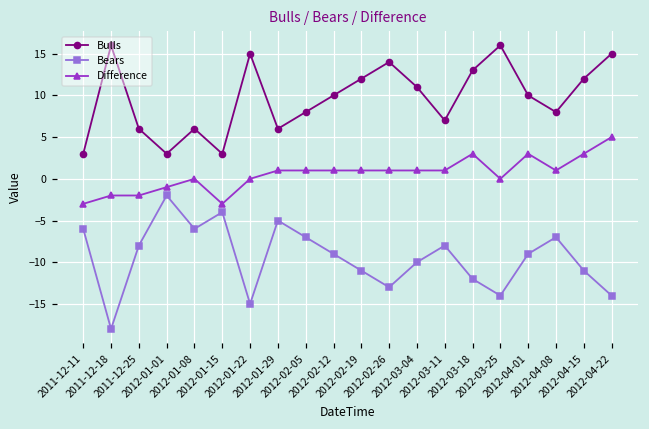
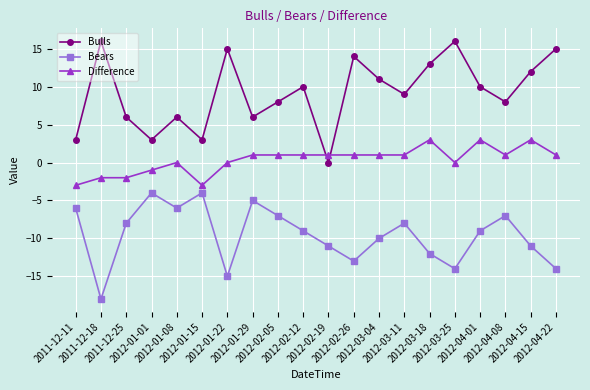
  {
    "Bulls": {
      "2011-12-11": 3,
      "2011-12-25": 6,
      "2012-01-01": 3,
      "2012-01-08": 6,
      "2012-01-15": 3,
      "2012-01-22": 15,
      "2012-01-29": 6,
      "2012-02-05": 8,
      "2012-02-12": 10,
-     "2012-02-19": 12,
+     "2012-02-19": 0,
      "2012-02-26": 14,
      "2012-03-04": 11,
-     "2012-03-11": 7,
+     "2012-03-11": 9,
      "2012-03-18": 13,
      "2012-03-25": 16,
      "2012-04-01": 10,
      "2012-04-08": 8,
      "2012-04-15": 12,
      "2012-04-22": 15
    },
    "Bears": {
      "2011-12-11": -6,
      "2011-12-18": -18,
      "2011-12-25": -8,
-     "2012-01-01": -2,
+     "2012-01-01": -4,
      "2012-01-08": -6,
      "2012-01-15": -4,
      "2012-01-22": -15,
      "2012-01-29": -5,
      "2012-02-05": -7,
      "2012-02-12": -9,
      "2012-02-19": -11,
      "2012-02-26": -13,
      "2012-03-04": -10,
      "2012-03-11": -8,
      "2012-03-18": -12,
      "2012-03-25": -14,
      "2012-04-01": -9,
      "2012-04-08": -7,
      "2012-04-15": -11,
      "2012-04-22": -14
    },
    "Difference": {
      "2011-12-11": -3,
      "2011-12-18": -2,
      "2011-12-25": -2,
      "2012-01-01": -1,
      "2012-01-08": 0,
      "2012-01-15": -3,
      "2012-01-22": 0,
      "2012-01-29": 1,
      "2012-02-05": 1,
      "2012-02-12": 1,
      "2012-02-19": 1,
      "2012-02-26": 1,
      "2012-03-04": 1,
      "2012-03-11": 1,
      "2012-03-18": 3,
      "2012-03-25": 0,
      "2012-04-01": 3,
      "2012-04-08": 1,
      "2012-04-15": 3,
-     "2012-04-22": 5
+     "2012-04-22": 1
    }
  }
